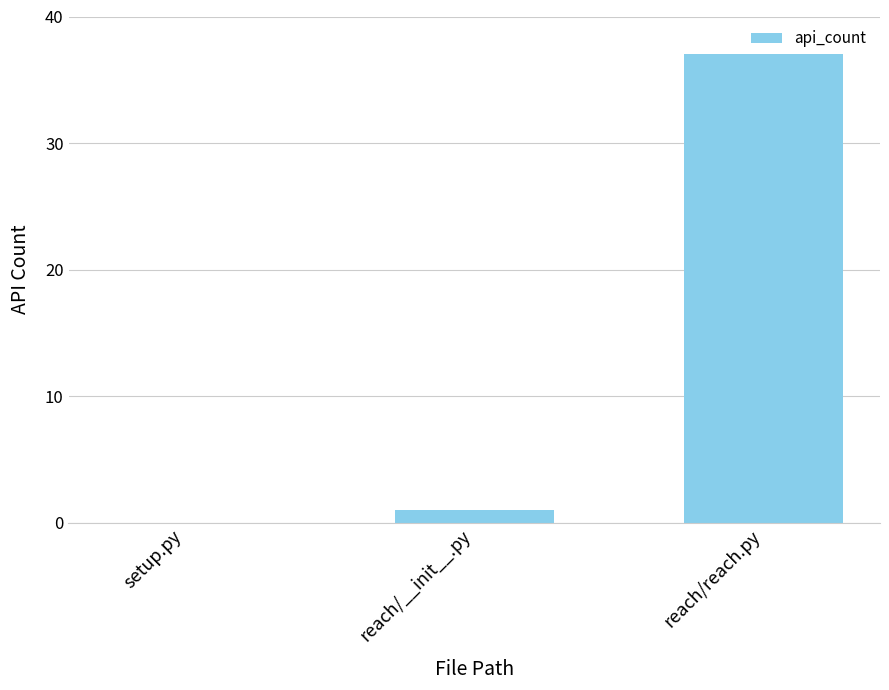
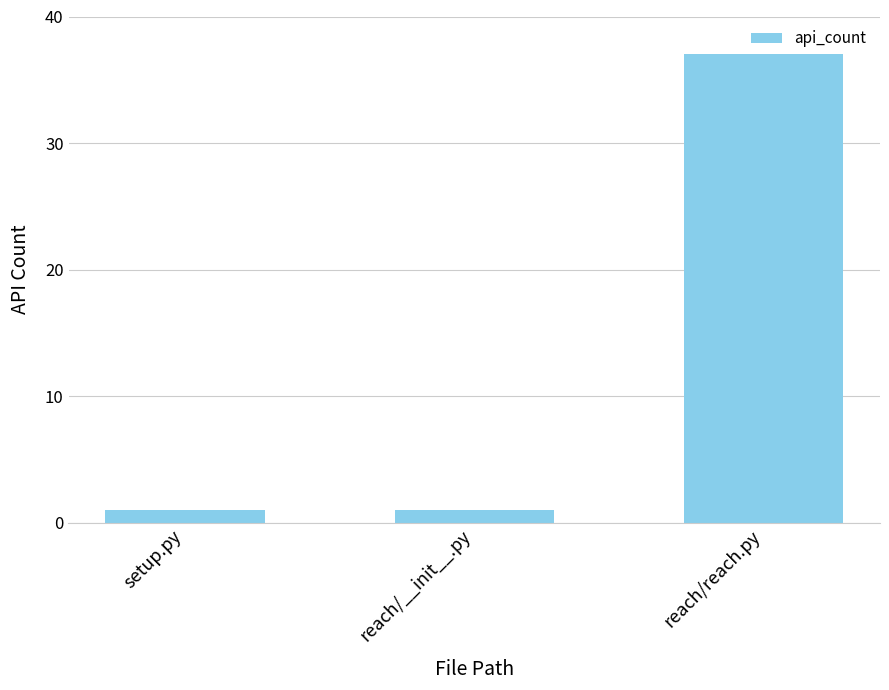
  {
-   "setup.py": 0,
+   "setup.py": 1,
    "reach/__init__.py": 1,
    "reach/reach.py": 37
  }
